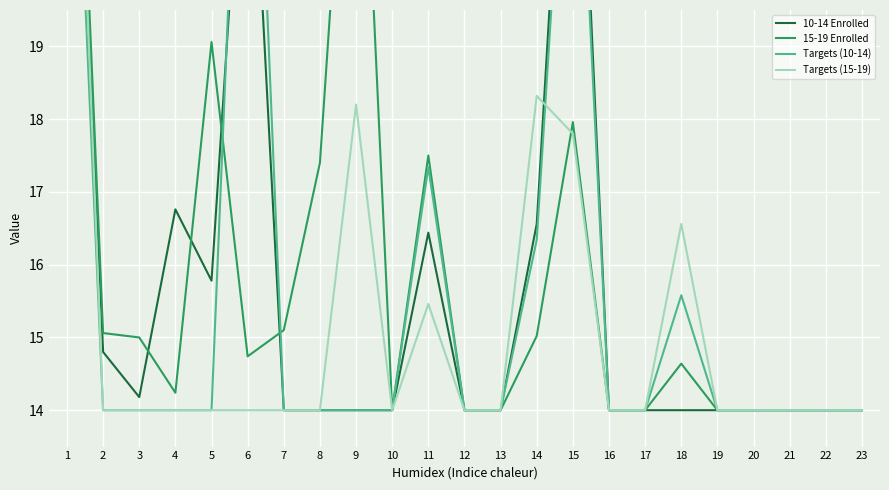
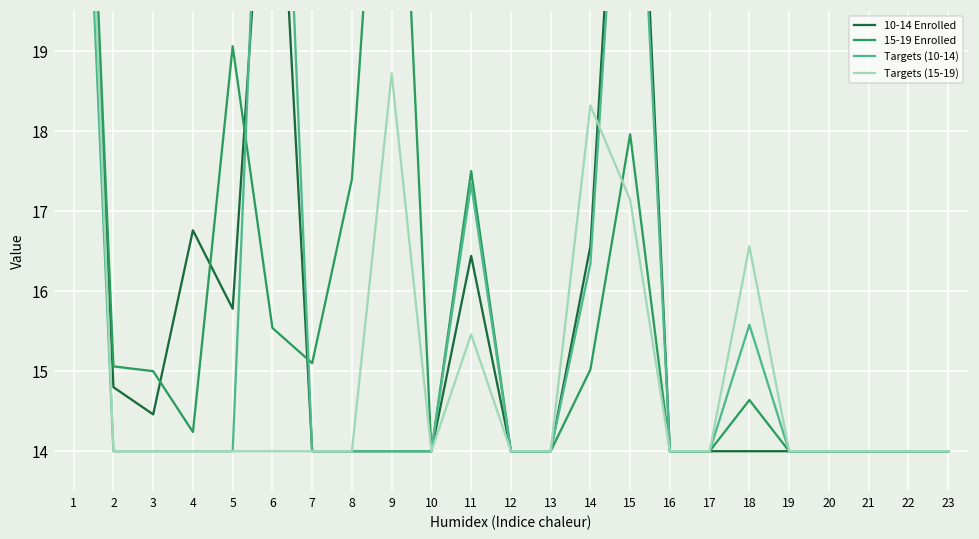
  {
    "10-14 Enrolled": {
      "2": 14.8,
-     "3": 14.2,
+     "3": 14.5,
      "4": 16.8,
      "5": 15.8,
      "11": 16.4,
      "14": 16.6,
      "18": 14.0
    },
    "15-19 Enrolled": {
      "2": 15.1,
      "3": 15.0,
      "4": 14.2,
      "5": 19.1,
-     "6": 14.7,
+     "6": 15.5,
      "7": 15.1,
      "8": 17.4,
      "11": 17.5,
      "14": 15.0,
      "15": 18.0,
      "18": 14.6
    },
    "Targets (10-14)": {
      "11": 17.3,
      "14": 16.3,
      "18": 15.6
    },
    "Targets (15-19)": {
      "6": 14.0,
-     "9": 18.2,
+     "9": 18.7,
      "11": 15.5,
      "14": 18.3,
-     "15": 17.8,
+     "15": 17.1,
      "18": 16.6
    }
  }
